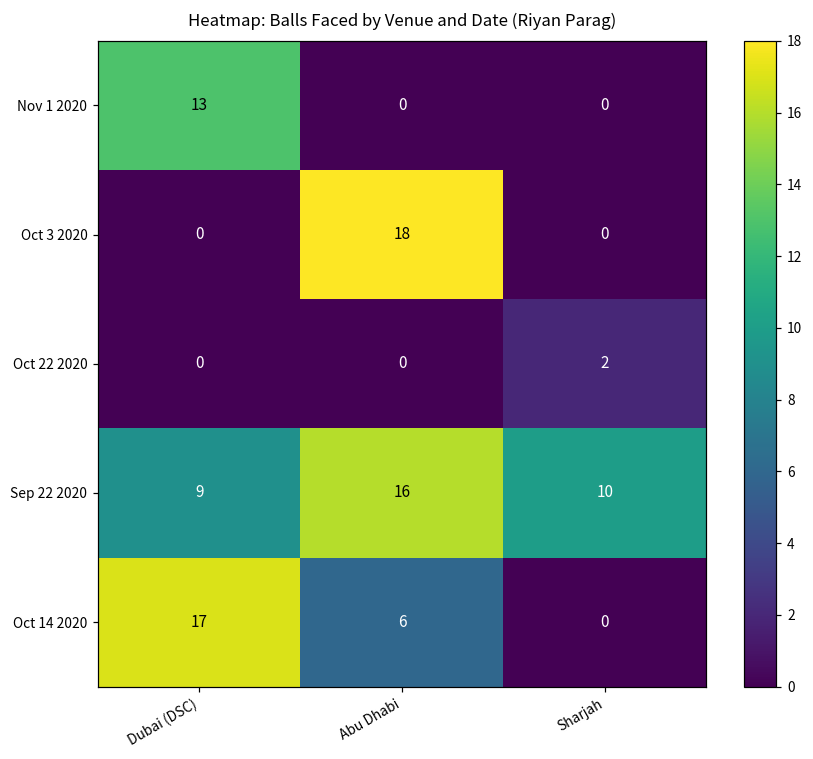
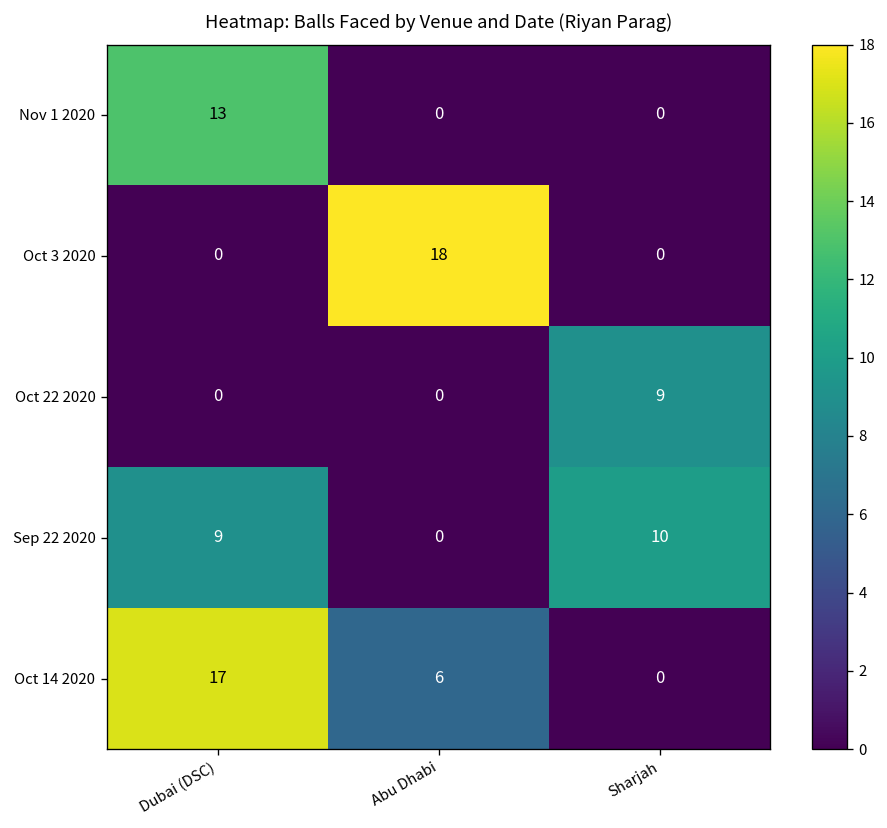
  {
    "Nov 1 2020": {
      "Dubai (DSC)": 13,
      "Abu Dhabi": 0,
      "Sharjah": 0
    },
    "Oct 3 2020": {
      "Dubai (DSC)": 0,
      "Abu Dhabi": 18,
      "Sharjah": 0
    },
    "Oct 22 2020": {
      "Dubai (DSC)": 0,
      "Abu Dhabi": 0,
-     "Sharjah": 2
+     "Sharjah": 9
    },
    "Sep 22 2020": {
      "Dubai (DSC)": 9,
-     "Abu Dhabi": 16,
+     "Abu Dhabi": 0,
      "Sharjah": 10
    },
    "Oct 14 2020": {
      "Dubai (DSC)": 17,
      "Abu Dhabi": 6,
      "Sharjah": 0
    }
  }
